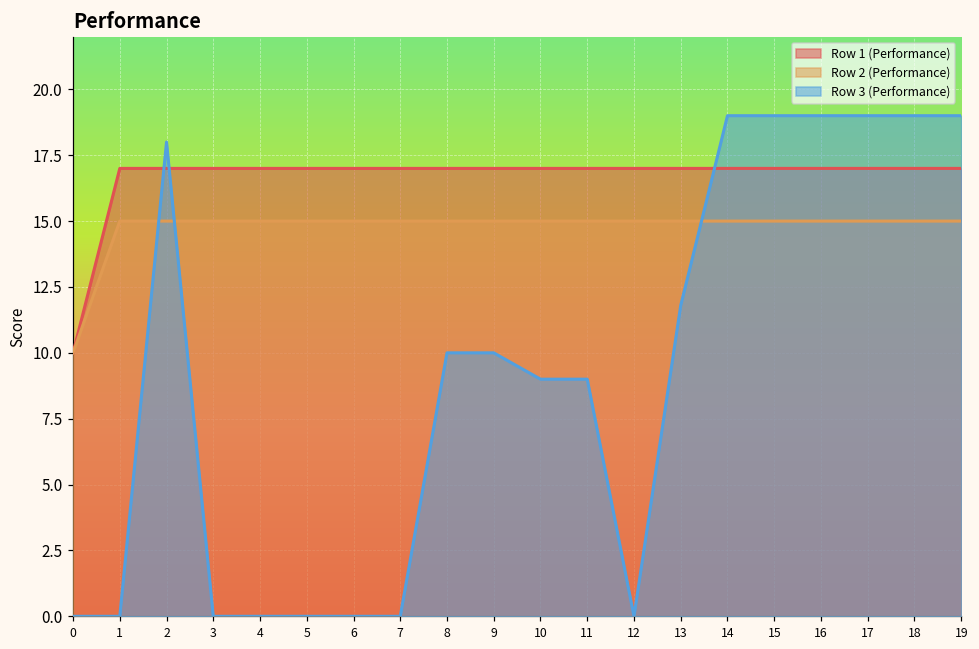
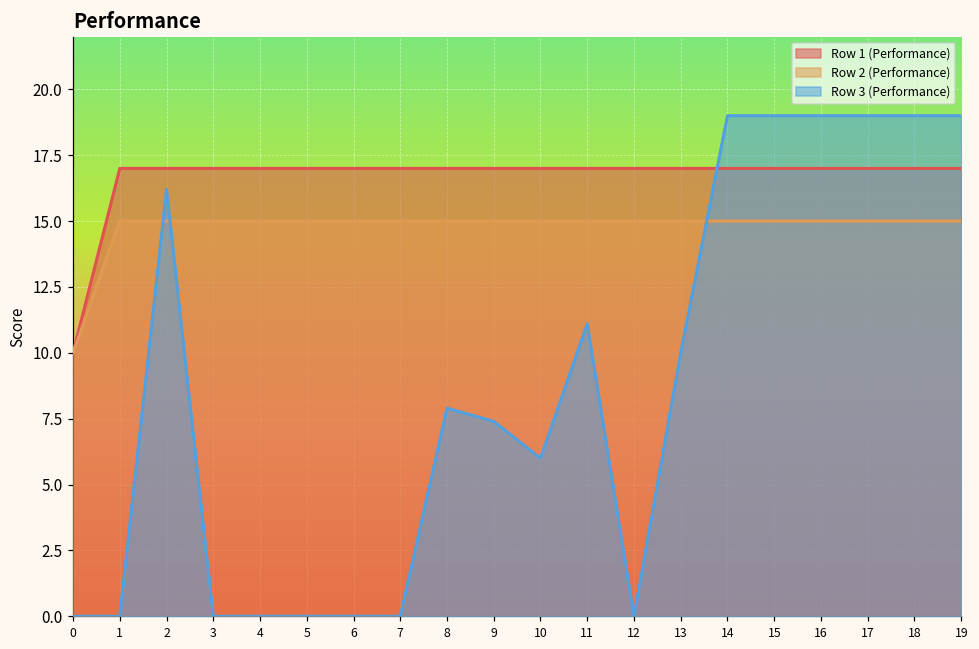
  {
    "Row 3 (Performance)": {
      "0": 0.0,
      "1": 0.0,
-     "2": 18.0,
+     "2": 16.2,
      "3": 0.0,
      "4": 0.0,
      "5": 0.0,
      "6": 0.0,
      "7": 0.0,
-     "8": 10.0,
-     "9": 10.0,
-     "10": 9,
-     "11": 9.0,
+     "8": 7.9,
+     "9": 7.4,
+     "10": 6,
+     "11": 11.1,
      "12": 0.0,
-     "13": 11.8,
+     "13": 10.0,
      "14": 19.0,
      "15": 19.0,
      "16": 19.0,
      "17": 19.0,
      "18": 19.0,
      "19": 19.0
    }
  }
